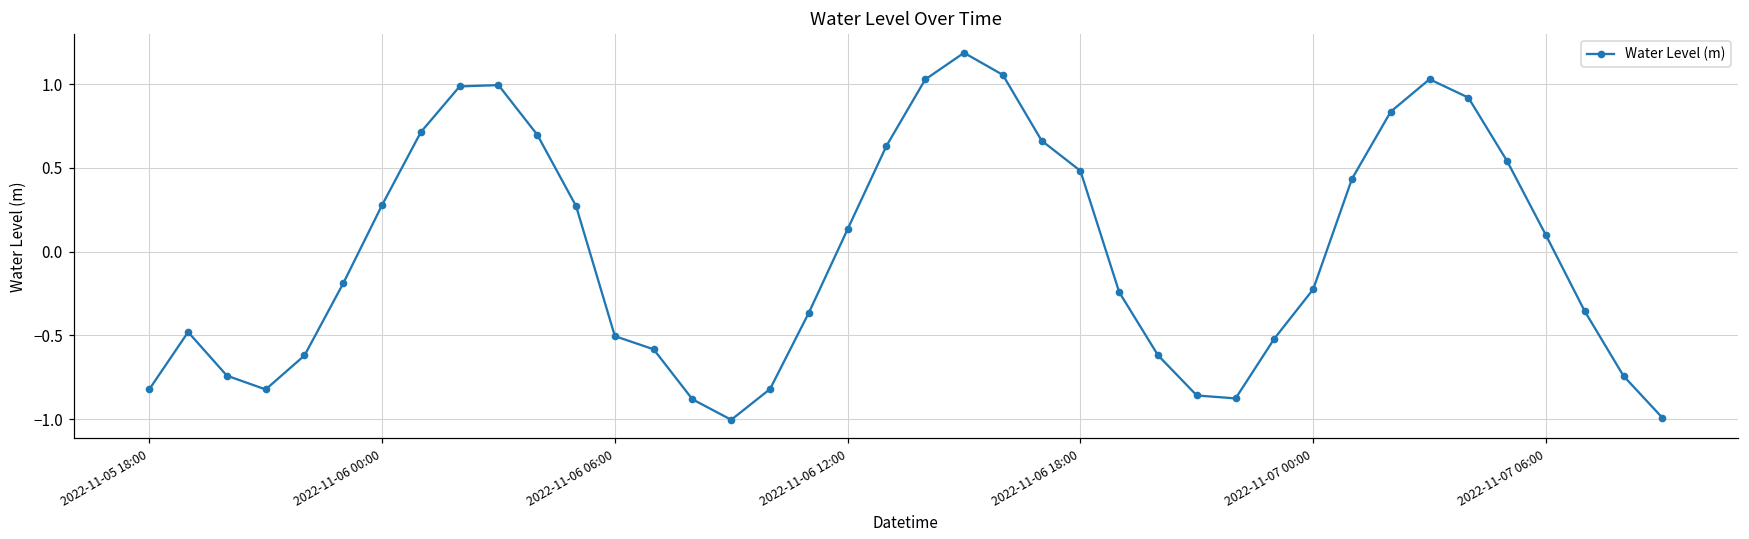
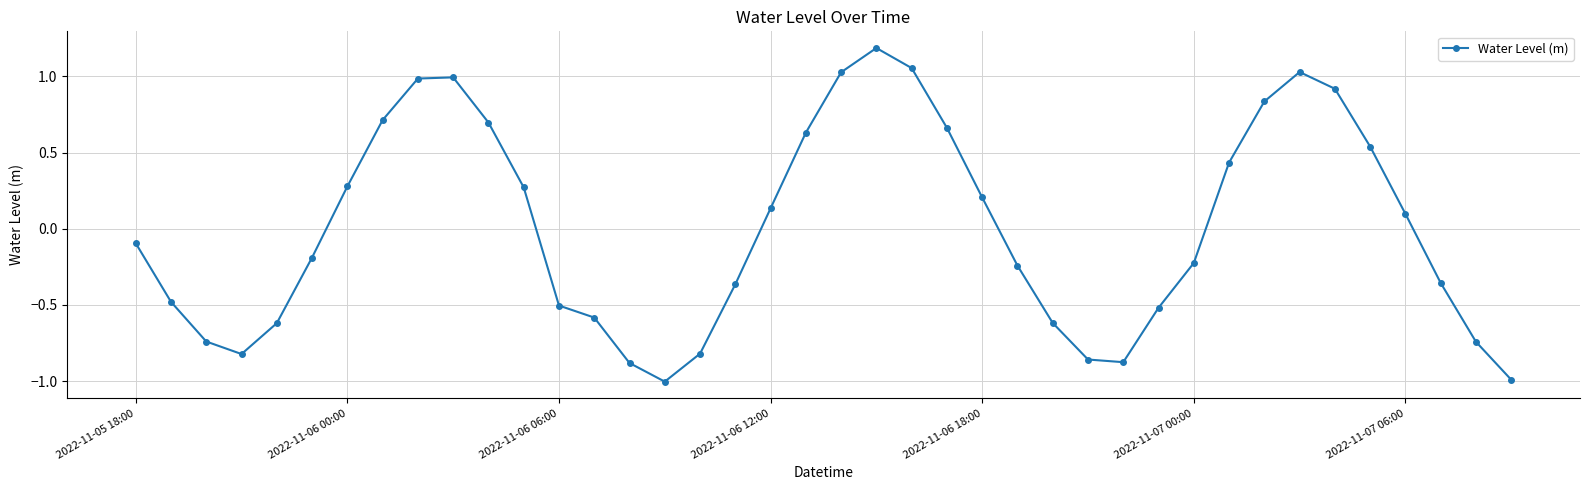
  {
-   "2022-11-05 18:00": -0.82,
+   "2022-11-05 18:00": -0.10,
    "2022-11-06 00:00": 0.28,
    "2022-11-06 06:00": -0.50,
    "2022-11-06 12:00": 0.13,
-   "2022-11-06 18:00": 0.48,
+   "2022-11-06 18:00": 0.21,
    "2022-11-07 00:00": -0.22,
    "2022-11-07 06:00": 0.10
  }
